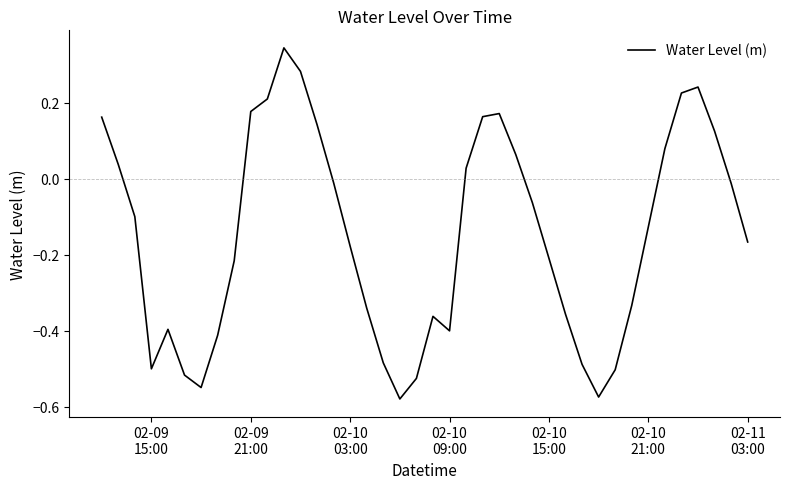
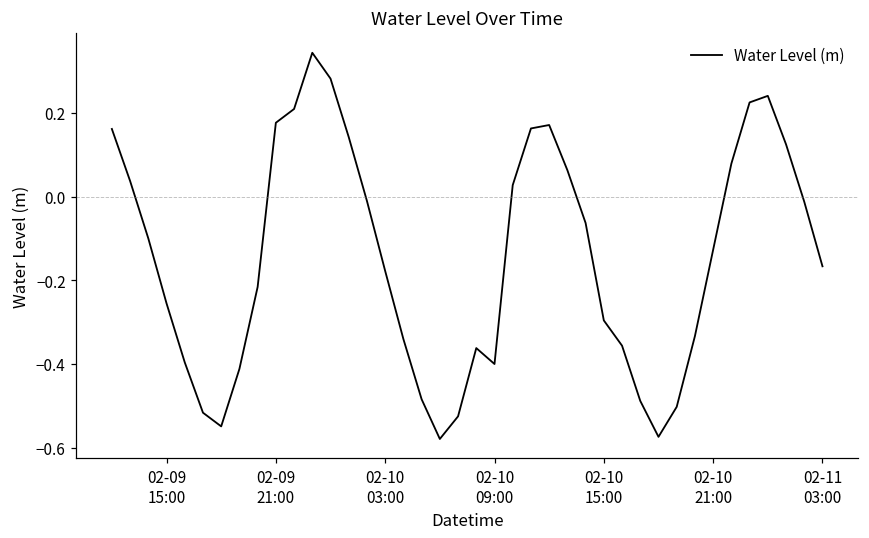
  {
-   "02-09 15:00": -0.50,
+   "02-09 15:00": -0.26,
    "02-09 21:00": 0.18,
    "02-10 03:00": -0.18,
    "02-10 09:00": -0.40,
-   "02-10 15:00": -0.21,
+   "02-10 15:00": -0.30,
    "02-10 21:00": -0.13,
    "02-11 03:00": -0.17
  }
